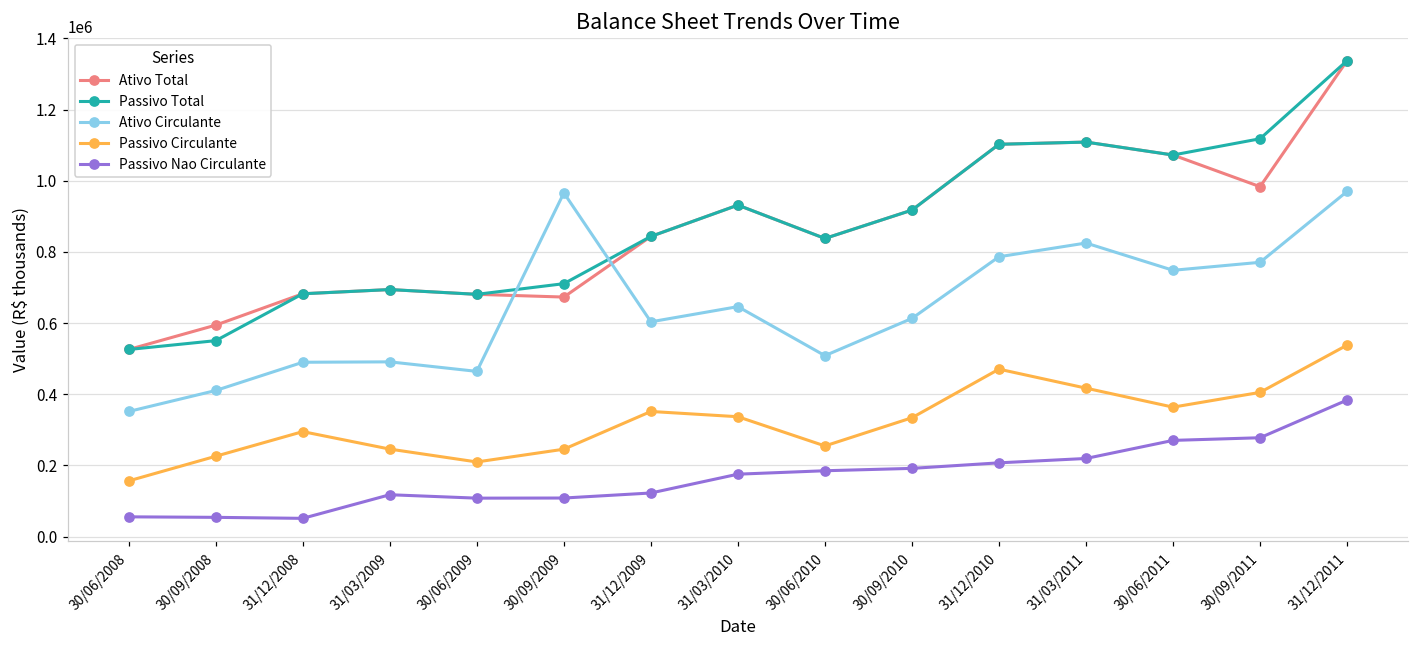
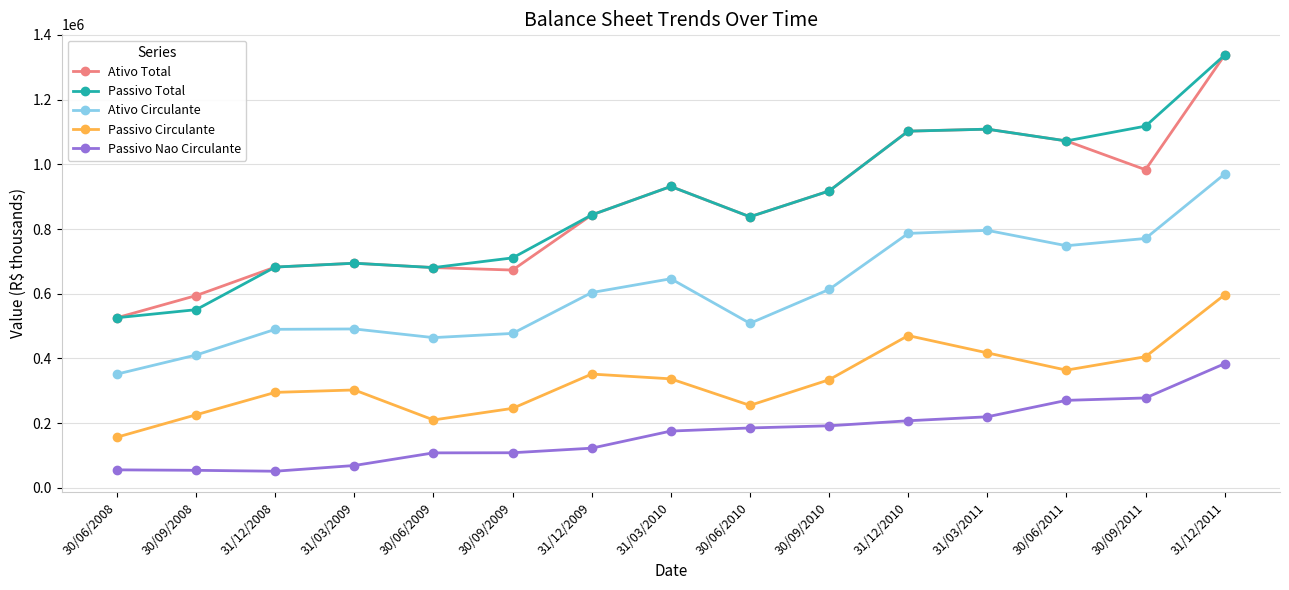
  {
    "Ativo Total": {
      "30/09/2008": 590000,
      "30/09/2009": 670000,
      "30/09/2011": 980000
    },
    "Passivo Total": {
      "30/09/2008": 550000,
      "30/09/2009": 710000,
      "30/09/2011": 1120000
    },
    "Ativo Circulante": {
      "30/06/2008": 350000,
      "30/09/2008": 410000,
      "31/12/2008": 490000,
      "31/03/2009": 490000,
      "30/06/2009": 460000,
-     "30/09/2009": 970000,
+     "30/09/2009": 480000,
      "31/12/2009": 600000,
      "31/03/2010": 650000,
      "30/06/2010": 510000,
      "30/09/2010": 610000,
      "31/12/2010": 790000,
-     "31/03/2011": 830000,
+     "31/03/2011": 800000,
      "30/06/2011": 750000,
      "30/09/2011": 770000,
      "31/12/2011": 970000
    },
    "Passivo Circulante": {
      "30/06/2008": 160000,
      "30/09/2008": 230000,
      "31/12/2008": 300000,
-     "31/03/2009": 250000,
+     "31/03/2009": 300000,
      "30/06/2009": 210000,
      "30/09/2009": 250000,
      "31/12/2009": 350000,
      "31/03/2010": 340000,
      "30/06/2010": 250000,
      "30/09/2010": 330000,
      "31/12/2010": 470000,
      "31/03/2011": 420000,
      "30/06/2011": 360000,
      "30/09/2011": 410000,
-     "31/12/2011": 540000
+     "31/12/2011": 600000
    },
    "Passivo Nao Circulante": {
      "30/06/2008": 60000,
      "30/09/2008": 50000,
      "31/12/2008": 50000,
-     "31/03/2009": 120000,
+     "31/03/2009": 70000,
      "30/06/2009": 110000,
      "30/09/2009": 110000,
      "31/12/2009": 120000,
      "31/03/2010": 180000,
      "30/06/2010": 190000,
      "30/09/2010": 190000,
      "31/12/2010": 210000,
      "31/03/2011": 220000,
      "30/06/2011": 270000,
      "30/09/2011": 280000,
      "31/12/2011": 380000
    }
  }
